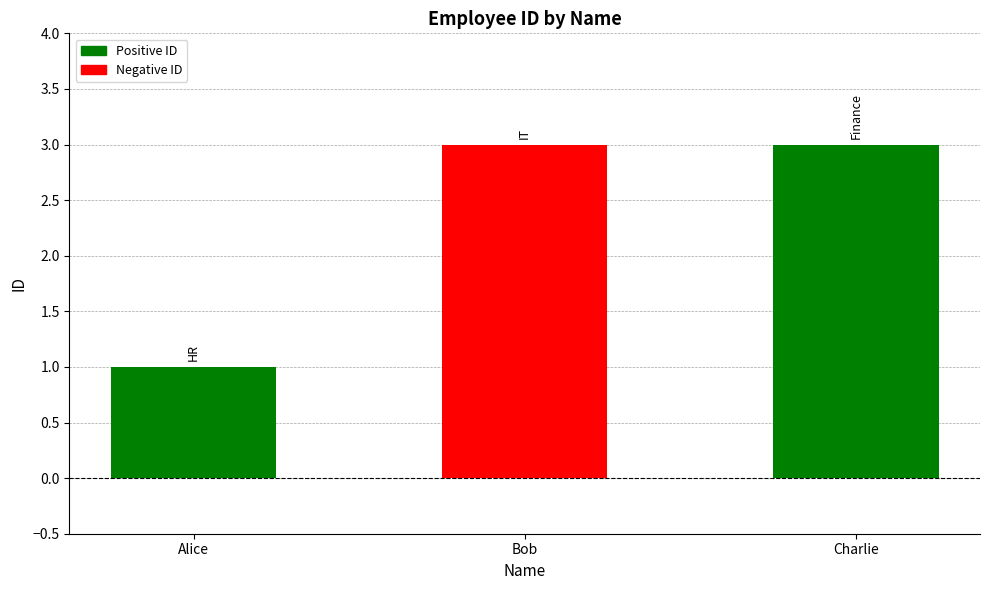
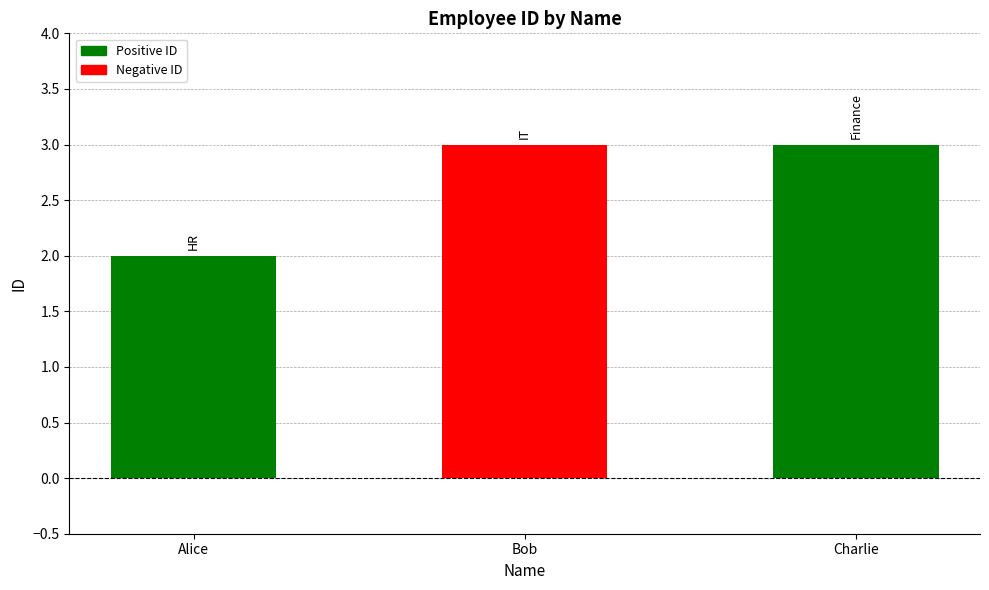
  {
-   "Alice": 1,
+   "Alice": 2,
    "Bob": 3,
    "Charlie": 3
  }
